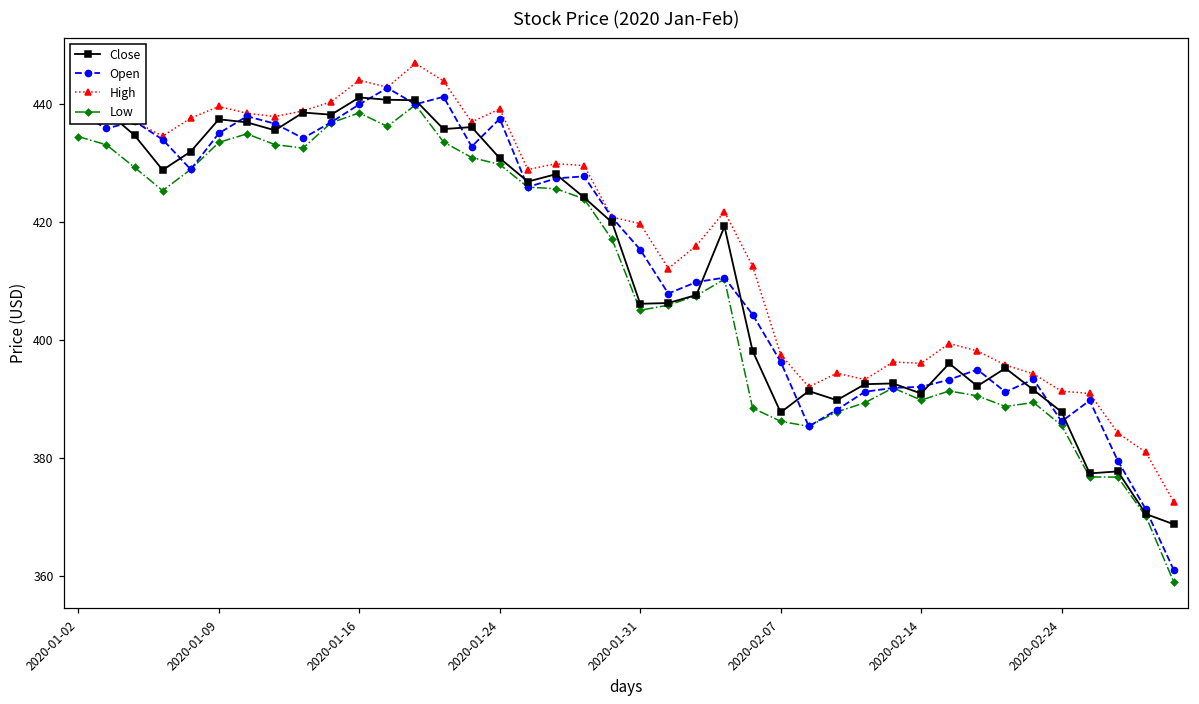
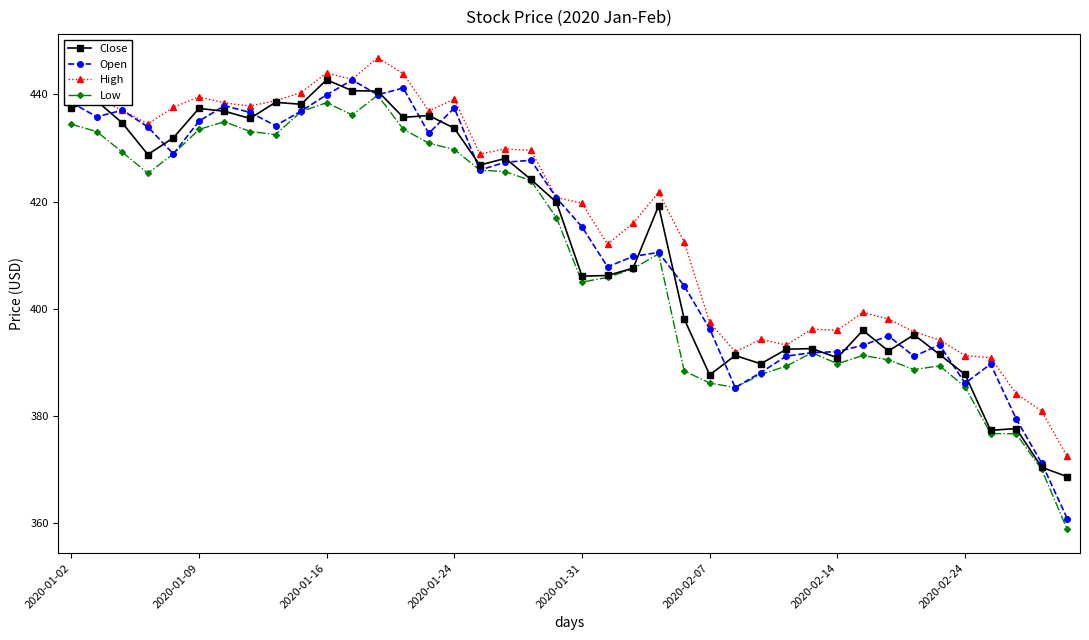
  {
    "Close": {
      "2020-01-02": 438,
      "2020-01-09": 437,
-     "2020-01-16": 441,
-     "2020-01-24": 431,
+     "2020-01-16": 443,
+     "2020-01-24": 434,
      "2020-01-31": 406,
      "2020-02-07": 388,
      "2020-02-14": 391,
      "2020-02-24": 388
    },
    "Open": {
      "2020-01-09": 435,
      "2020-01-16": 440,
      "2020-01-24": 437,
      "2020-01-31": 415,
      "2020-02-07": 396,
      "2020-02-14": 392,
      "2020-02-24": 386
    },
    "High": {
      "2020-01-09": 440,
      "2020-01-16": 444,
      "2020-01-24": 439,
      "2020-01-31": 420,
      "2020-02-07": 397,
      "2020-02-14": 396,
      "2020-02-24": 391
    },
    "Low": {
      "2020-01-02": 434,
      "2020-01-09": 433,
      "2020-01-16": 438,
      "2020-01-24": 430,
      "2020-01-31": 405,
      "2020-02-07": 386,
      "2020-02-14": 390,
      "2020-02-24": 385
    }
  }
